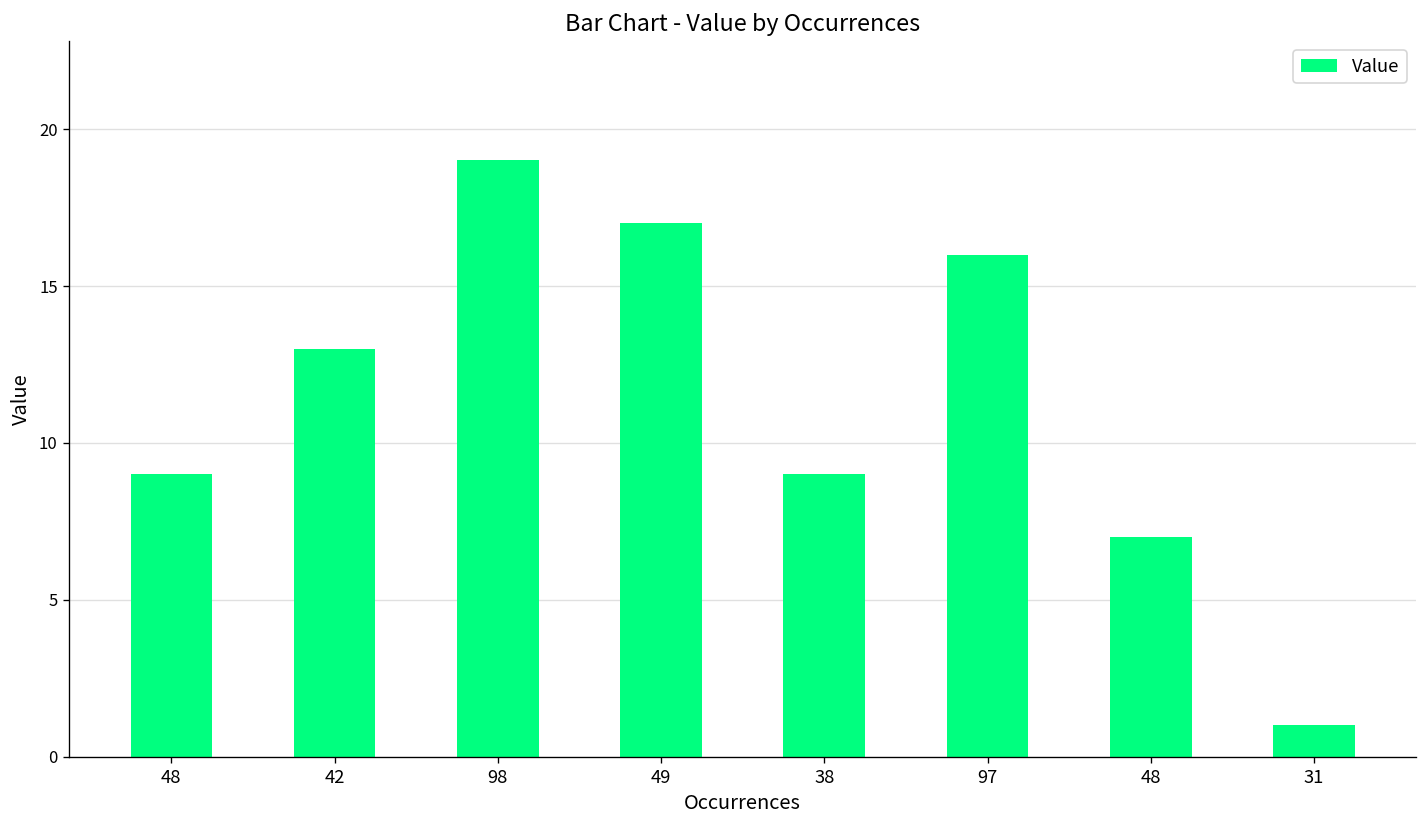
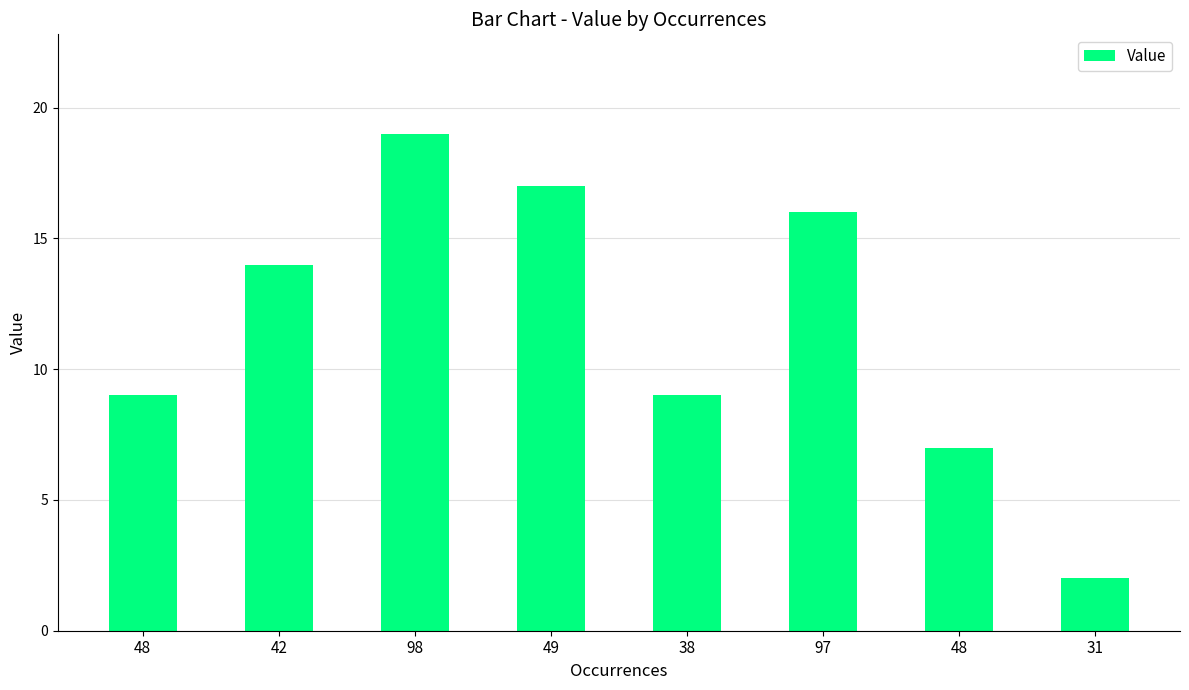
  {
-   "42": 13,
+   "42": 14,
    "98": 19,
    "49": 17,
    "38": 9,
    "97": 16,
-   "31": 1
+   "31": 2
  }
